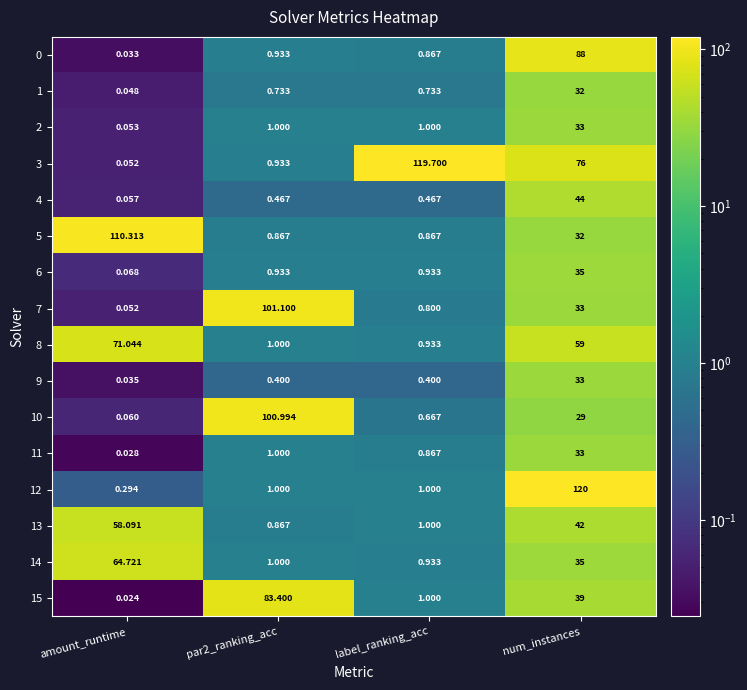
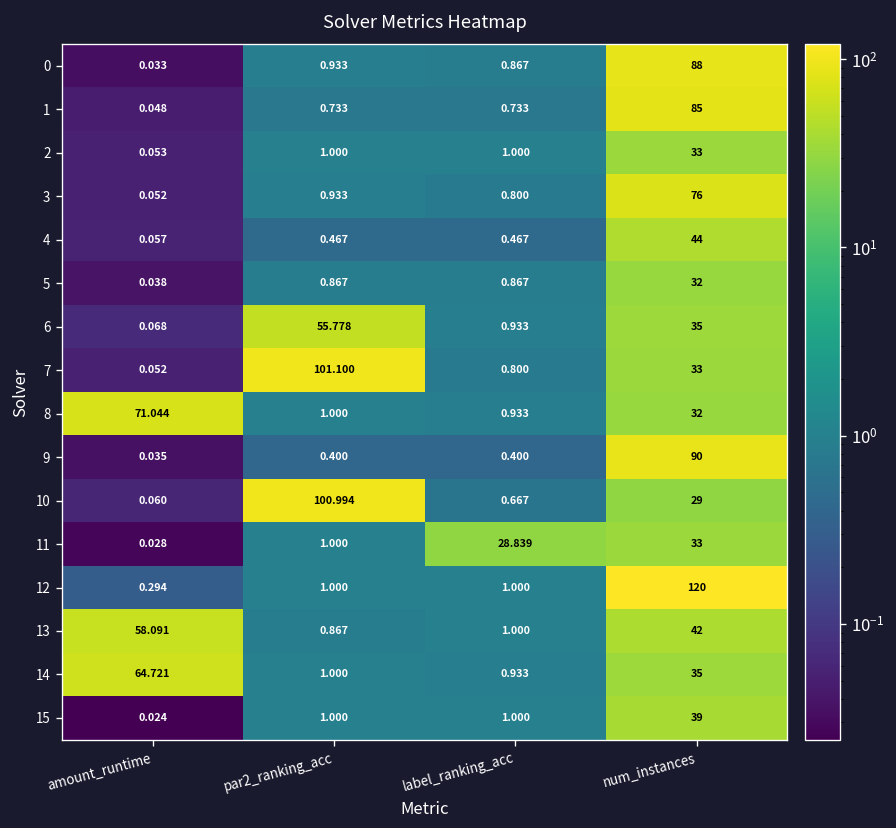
  {
    "0": {
      "amount_runtime": 0.033,
      "par2_ranking_acc": 0.933,
      "label_ranking_acc": 0.867,
      "num_instances": 88
    },
    "1": {
      "amount_runtime": 0.048,
      "par2_ranking_acc": 0.733,
      "label_ranking_acc": 0.733,
-     "num_instances": 32
+     "num_instances": 85
    },
    "2": {
      "amount_runtime": 0.053,
      "par2_ranking_acc": 1.000,
      "label_ranking_acc": 1.000,
      "num_instances": 33
    },
    "3": {
      "amount_runtime": 0.052,
      "par2_ranking_acc": 0.933,
-     "label_ranking_acc": 119.700,
+     "label_ranking_acc": 0.800,
      "num_instances": 76
    },
    "4": {
      "amount_runtime": 0.057,
      "par2_ranking_acc": 0.467,
      "label_ranking_acc": 0.467,
      "num_instances": 44
    },
    "5": {
-     "amount_runtime": 110.313,
+     "amount_runtime": 0.038,
      "par2_ranking_acc": 0.867,
      "label_ranking_acc": 0.867,
      "num_instances": 32
    },
    "6": {
      "amount_runtime": 0.068,
-     "par2_ranking_acc": 0.933,
+     "par2_ranking_acc": 55.778,
      "label_ranking_acc": 0.933,
      "num_instances": 35
    },
    "7": {
      "amount_runtime": 0.052,
      "par2_ranking_acc": 101.100,
      "label_ranking_acc": 0.800,
      "num_instances": 33
    },
    "8": {
      "amount_runtime": 71.044,
      "par2_ranking_acc": 1.000,
      "label_ranking_acc": 0.933,
-     "num_instances": 59
+     "num_instances": 32
    },
    "9": {
      "amount_runtime": 0.035,
      "par2_ranking_acc": 0.400,
      "label_ranking_acc": 0.400,
-     "num_instances": 33
+     "num_instances": 90
    },
    "10": {
      "amount_runtime": 0.060,
      "par2_ranking_acc": 100.994,
      "label_ranking_acc": 0.667,
      "num_instances": 29
    },
    "11": {
      "amount_runtime": 0.028,
      "par2_ranking_acc": 1.000,
-     "label_ranking_acc": 0.867,
+     "label_ranking_acc": 28.839,
      "num_instances": 33
    },
    "12": {
      "amount_runtime": 0.294,
      "par2_ranking_acc": 1.000,
      "label_ranking_acc": 1.000,
      "num_instances": 120
    },
    "13": {
      "amount_runtime": 58.091,
      "par2_ranking_acc": 0.867,
      "label_ranking_acc": 1.000,
      "num_instances": 42
    },
    "14": {
      "amount_runtime": 64.721,
      "par2_ranking_acc": 1.000,
      "label_ranking_acc": 0.933,
      "num_instances": 35
    },
    "15": {
      "amount_runtime": 0.024,
-     "par2_ranking_acc": 83.400,
+     "par2_ranking_acc": 1.000,
      "label_ranking_acc": 1.000,
      "num_instances": 39
    }
  }
